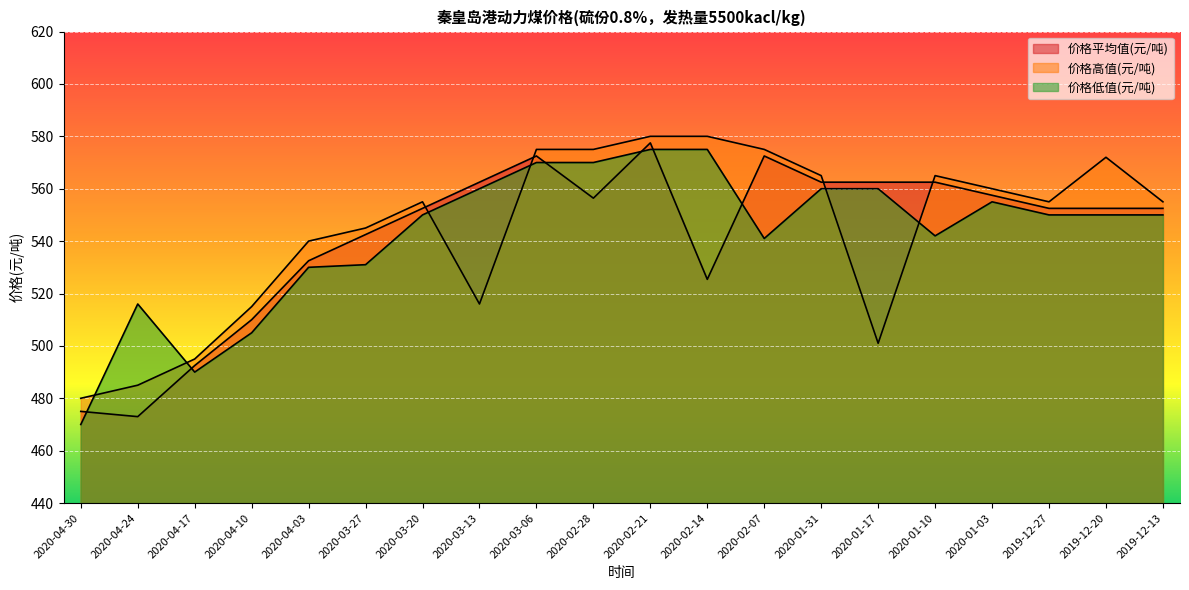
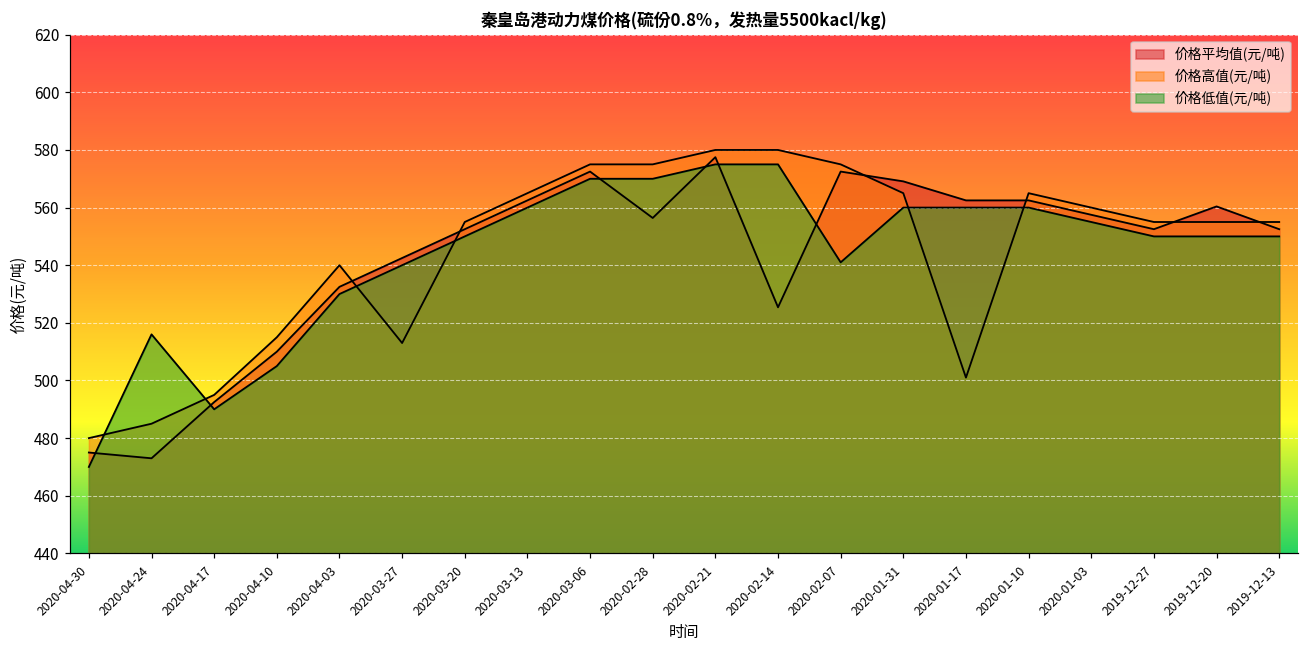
  {
    "价格平均值(元/吨)": {
      "2020-04-30": 475,
      "2020-04-24": 473,
      "2020-04-17": 493,
      "2020-04-10": 510,
      "2020-04-03": 533,
      "2020-03-27": 543,
      "2020-03-20": 553,
      "2020-03-13": 563,
      "2020-03-06": 573,
      "2020-02-28": 556,
      "2020-02-21": 578,
      "2020-02-14": 525,
      "2020-02-07": 573,
-     "2020-01-31": 563,
+     "2020-01-31": 569,
      "2020-01-17": 563,
      "2020-01-10": 563,
      "2020-01-03": 558,
      "2019-12-27": 553,
-     "2019-12-20": 553,
+     "2019-12-20": 560,
      "2019-12-13": 553
    },
    "价格高值(元/吨)": {
      "2020-04-30": 480,
      "2020-04-24": 485,
      "2020-04-17": 495,
      "2020-04-10": 515,
      "2020-04-03": 540,
-     "2020-03-27": 545,
+     "2020-03-27": 513,
      "2020-03-20": 555,
-     "2020-03-13": 516,
+     "2020-03-13": 565,
      "2020-03-06": 575,
      "2020-02-28": 575,
      "2020-02-21": 580,
      "2020-02-14": 580,
      "2020-02-07": 575,
      "2020-01-31": 565,
      "2020-01-17": 501,
      "2020-01-10": 565,
      "2020-01-03": 560,
      "2019-12-27": 555,
-     "2019-12-20": 572,
+     "2019-12-20": 555,
      "2019-12-13": 555
    },
    "价格低值(元/吨)": {
      "2020-04-30": 470,
      "2020-04-24": 516,
      "2020-04-17": 490,
      "2020-04-10": 505,
      "2020-04-03": 530,
-     "2020-03-27": 531,
+     "2020-03-27": 540,
      "2020-03-20": 550,
      "2020-03-13": 560,
      "2020-03-06": 570,
      "2020-02-28": 570,
      "2020-02-21": 575,
      "2020-02-14": 575,
      "2020-02-07": 541,
      "2020-01-31": 560,
      "2020-01-17": 560,
-     "2020-01-10": 542,
+     "2020-01-10": 560,
      "2020-01-03": 555,
      "2019-12-27": 550,
      "2019-12-20": 550,
      "2019-12-13": 550
    }
  }
